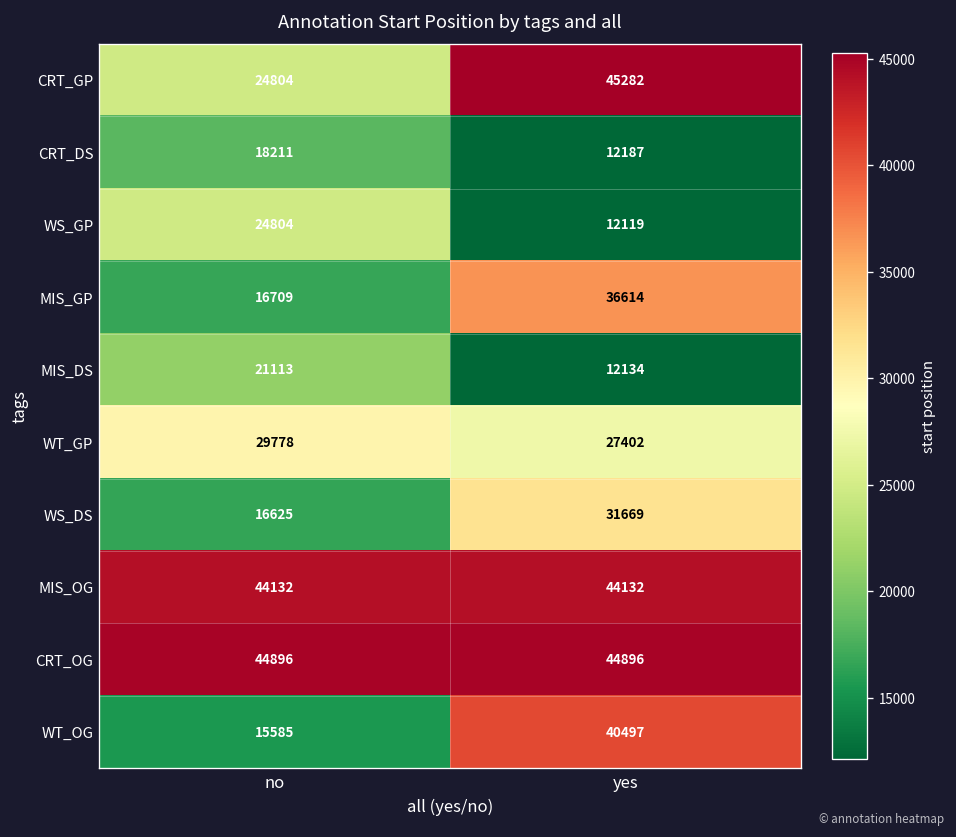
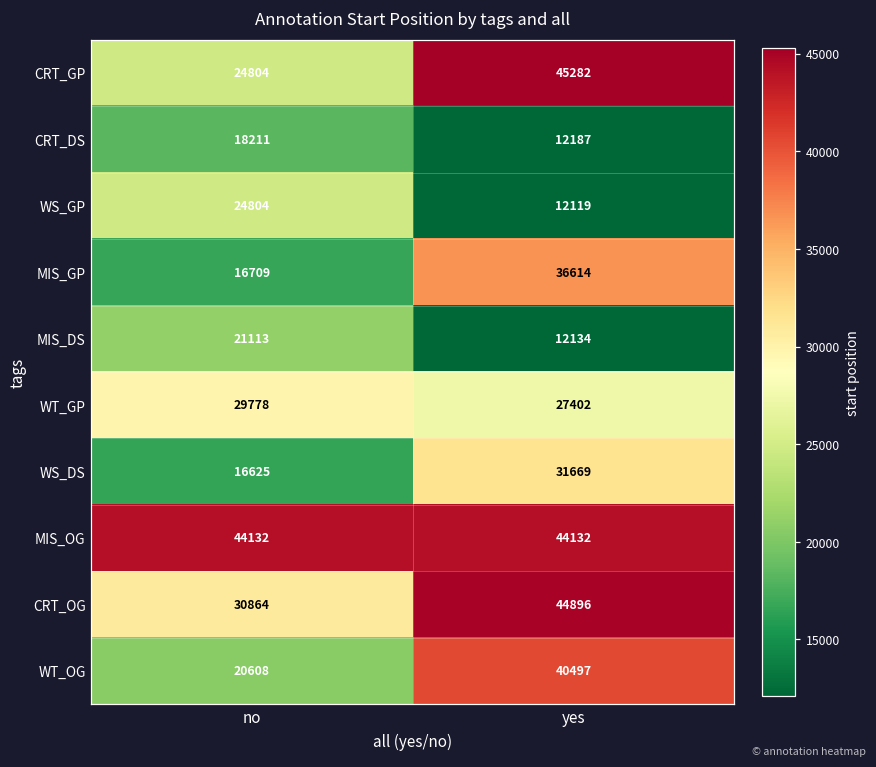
  {
    "CRT_GP": {
      "no": 24804,
      "yes": 45282
    },
    "CRT_DS": {
      "no": 18211,
      "yes": 12187
    },
    "WS_GP": {
      "no": 24804,
      "yes": 12119
    },
    "MIS_GP": {
      "no": 16709,
      "yes": 36614
    },
    "MIS_DS": {
      "no": 21113,
      "yes": 12134
    },
    "WT_GP": {
      "no": 29778,
      "yes": 27402
    },
    "WS_DS": {
      "no": 16625,
      "yes": 31669
    },
    "MIS_OG": {
      "no": 44132,
      "yes": 44132
    },
    "CRT_OG": {
-     "no": 44896,
+     "no": 30864,
      "yes": 44896
    },
    "WT_OG": {
-     "no": 15585,
+     "no": 20608,
      "yes": 40497
    }
  }
